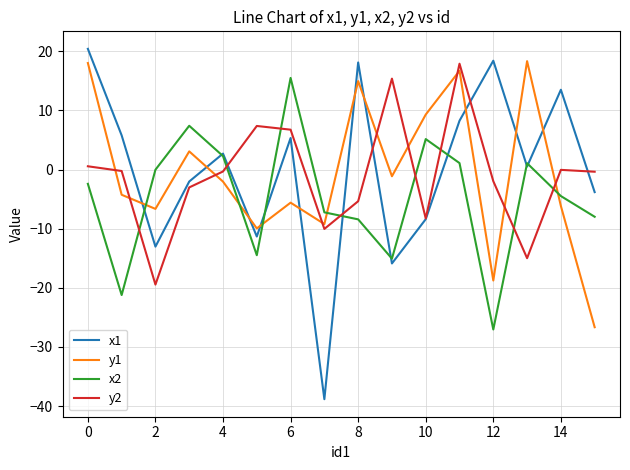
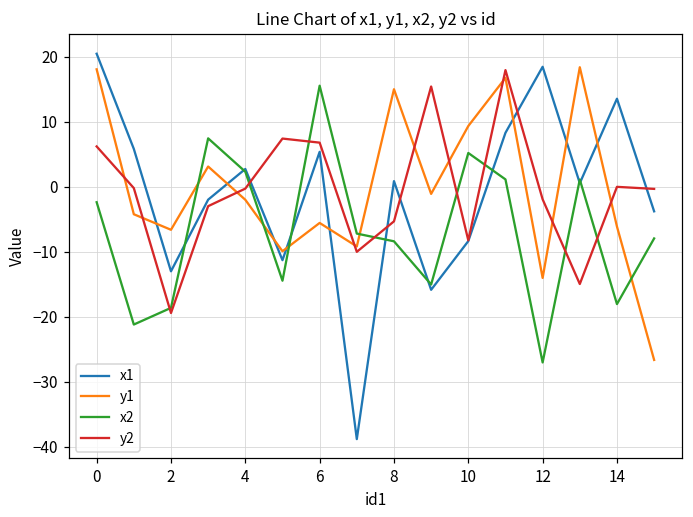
  {
    "x1": {
      "0": 20,
      "2": -13,
      "6": 5,
-     "8": 18,
+     "8": 1,
      "12": 18,
      "14": 14
    },
    "y1": {
      "0": 18,
      "2": -7,
      "4": -2,
      "6": -6,
      "8": 15,
      "10": 9,
-     "12": -19,
+     "12": -14,
      "14": -6
    },
    "x2": {
      "0": -2,
-     "2": 0,
+     "2": -19,
      "6": 16,
      "8": -8,
      "10": 5,
      "12": -27,
-     "14": -4
+     "14": -18
    },
    "y2": {
-     "0": 1,
+     "0": 6,
      "2": -19,
      "4": 0,
      "6": 7,
      "8": -5,
      "12": -2,
      "14": 0
    }
  }
